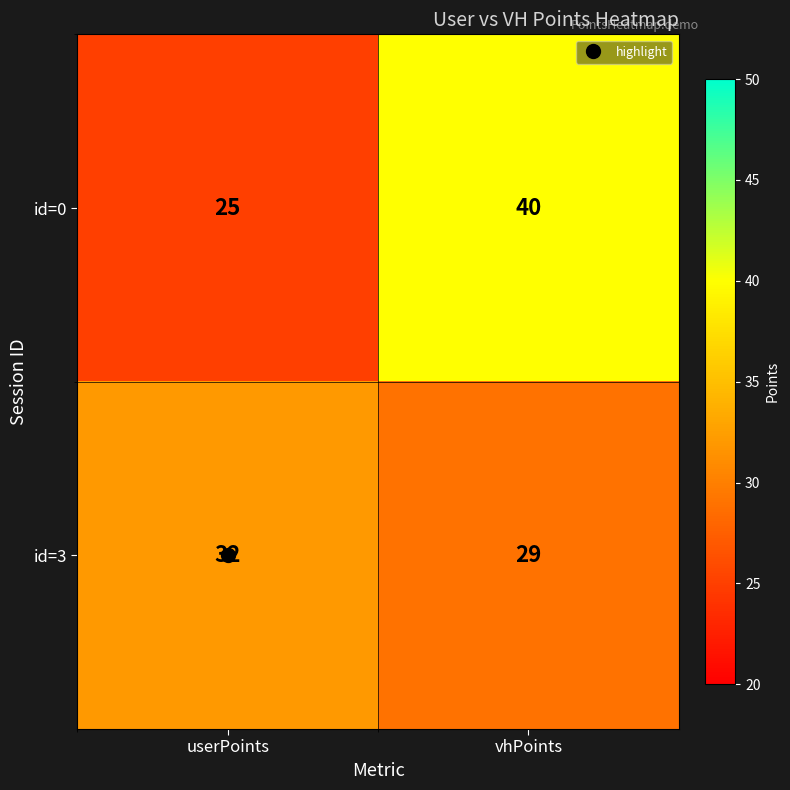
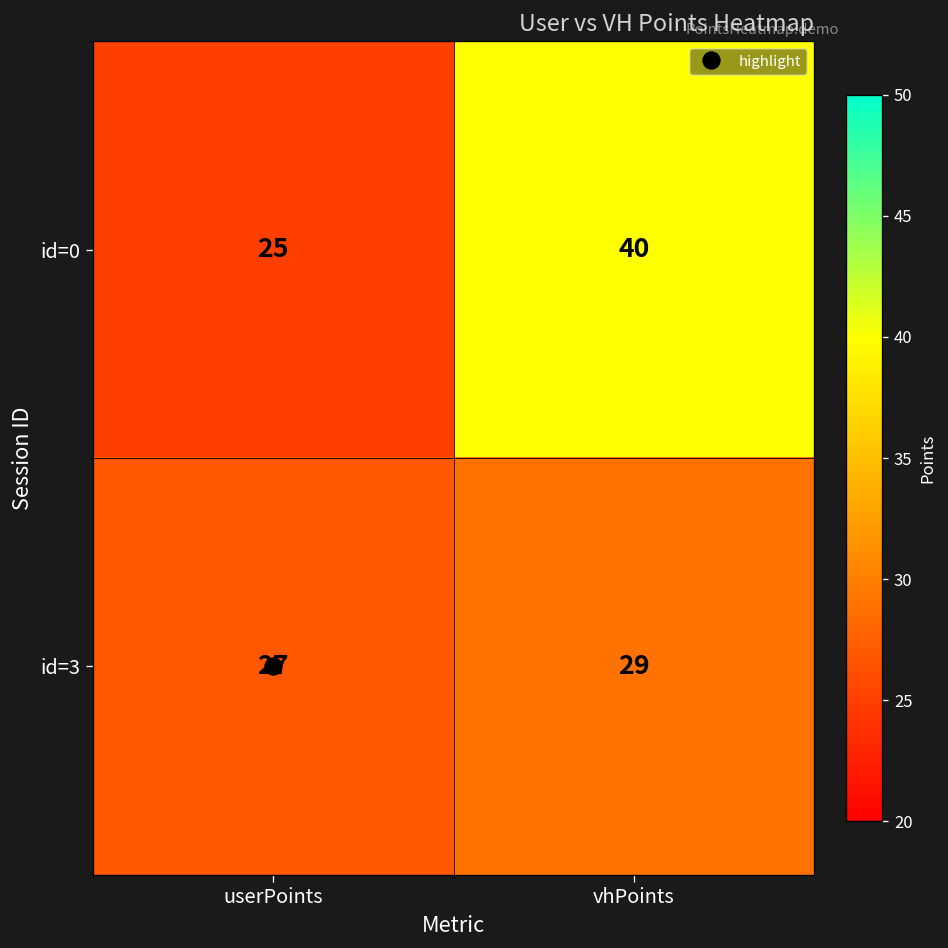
  {
    "id=0": {
      "userPoints": 25,
      "vhPoints": 40
    },
    "id=3": {
-     "userPoints": 32,
+     "userPoints": 27,
      "vhPoints": 29
    }
  }
